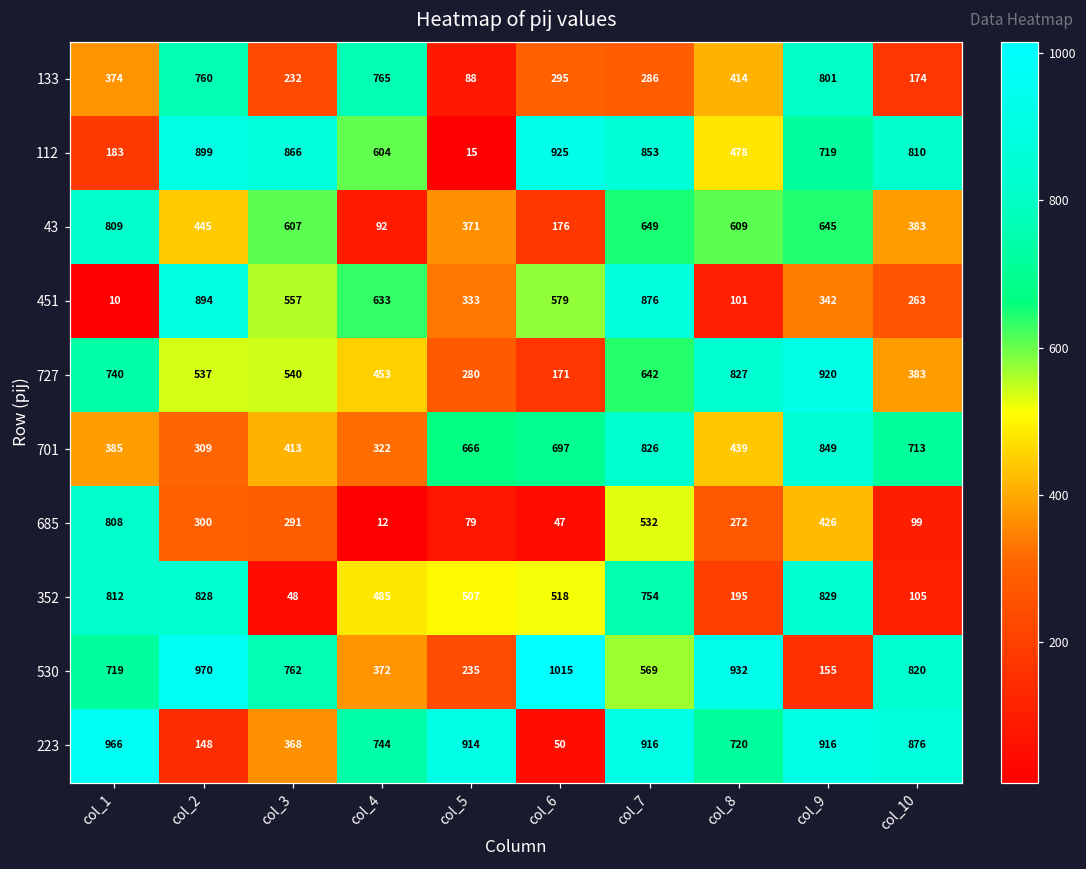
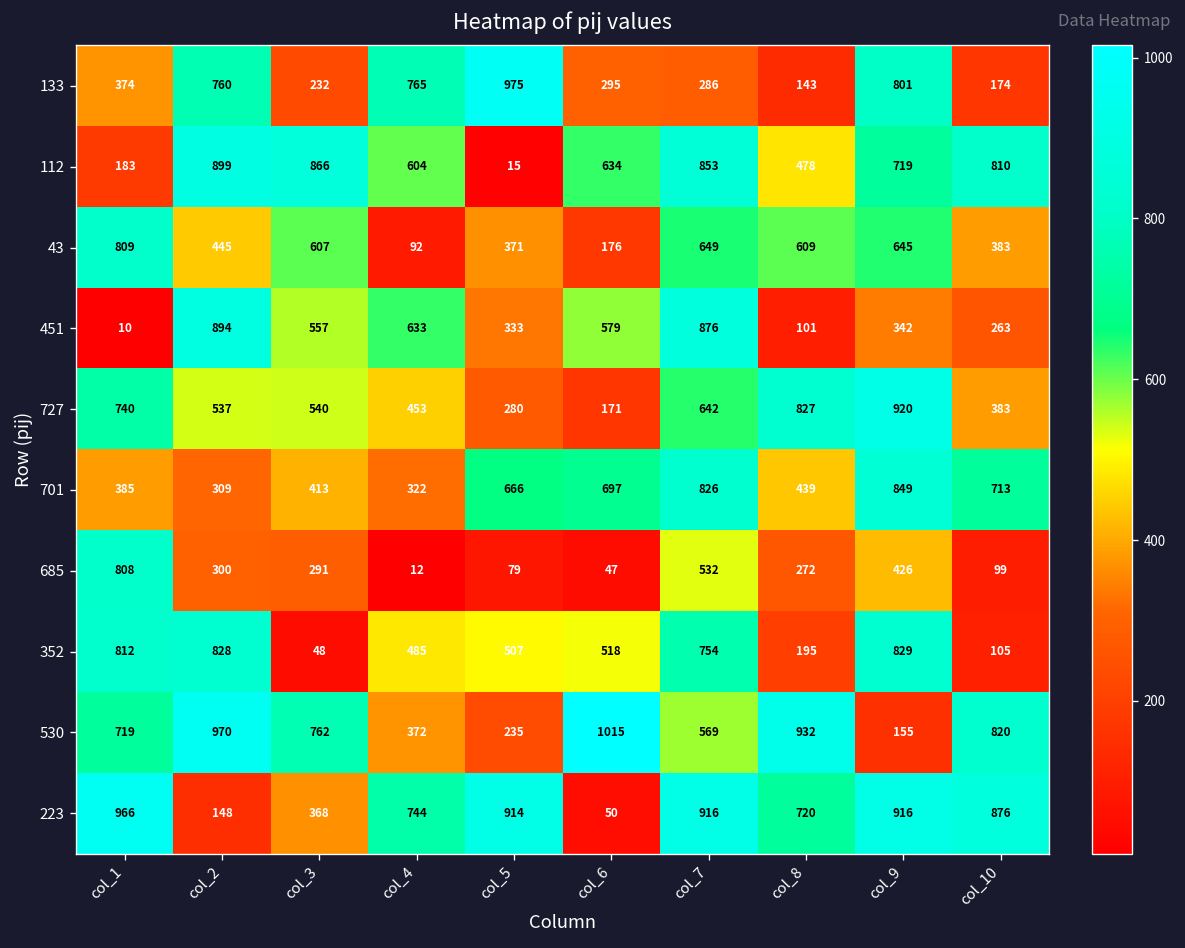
  {
    "133": {
      "col_1": 374,
      "col_2": 760,
      "col_3": 232,
      "col_4": 765,
-     "col_5": 88,
+     "col_5": 975,
      "col_6": 295,
      "col_7": 286,
-     "col_8": 414,
+     "col_8": 143,
      "col_9": 801,
      "col_10": 174
    },
    "112": {
      "col_1": 183,
      "col_2": 899,
      "col_3": 866,
      "col_4": 604,
      "col_5": 15,
-     "col_6": 925,
+     "col_6": 634,
      "col_7": 853,
      "col_8": 478,
      "col_9": 719,
      "col_10": 810
    },
    "43": {
      "col_1": 809,
      "col_2": 445,
      "col_3": 607,
      "col_4": 92,
      "col_5": 371,
      "col_6": 176,
      "col_7": 649,
      "col_8": 609,
      "col_9": 645,
      "col_10": 383
    },
    "451": {
      "col_1": 10,
      "col_2": 894,
      "col_3": 557,
      "col_4": 633,
      "col_5": 333,
      "col_6": 579,
      "col_7": 876,
      "col_8": 101,
      "col_9": 342,
      "col_10": 263
    },
    "727": {
      "col_1": 740,
      "col_2": 537,
      "col_3": 540,
      "col_4": 453,
      "col_5": 280,
      "col_6": 171,
      "col_7": 642,
      "col_8": 827,
      "col_9": 920,
      "col_10": 383
    },
    "701": {
      "col_1": 385,
      "col_2": 309,
      "col_3": 413,
      "col_4": 322,
      "col_5": 666,
      "col_6": 697,
      "col_7": 826,
      "col_8": 439,
      "col_9": 849,
      "col_10": 713
    },
    "685": {
      "col_1": 808,
      "col_2": 300,
      "col_3": 291,
      "col_4": 12,
      "col_5": 79,
      "col_6": 47,
      "col_7": 532,
      "col_8": 272,
      "col_9": 426,
      "col_10": 99
    },
    "352": {
      "col_1": 812,
      "col_2": 828,
      "col_3": 48,
      "col_4": 485,
      "col_5": 507,
      "col_6": 518,
      "col_7": 754,
      "col_8": 195,
      "col_9": 829,
      "col_10": 105
    },
    "530": {
      "col_1": 719,
      "col_2": 970,
      "col_3": 762,
      "col_4": 372,
      "col_5": 235,
      "col_6": 1015,
      "col_7": 569,
      "col_8": 932,
      "col_9": 155,
      "col_10": 820
    },
    "223": {
      "col_1": 966,
      "col_2": 148,
      "col_3": 368,
      "col_4": 744,
      "col_5": 914,
      "col_6": 50,
      "col_7": 916,
      "col_8": 720,
      "col_9": 916,
      "col_10": 876
    }
  }
